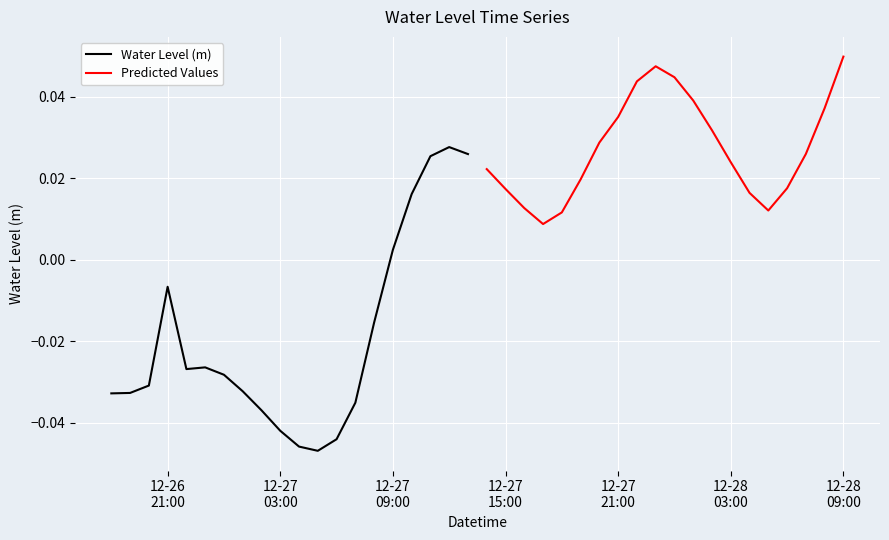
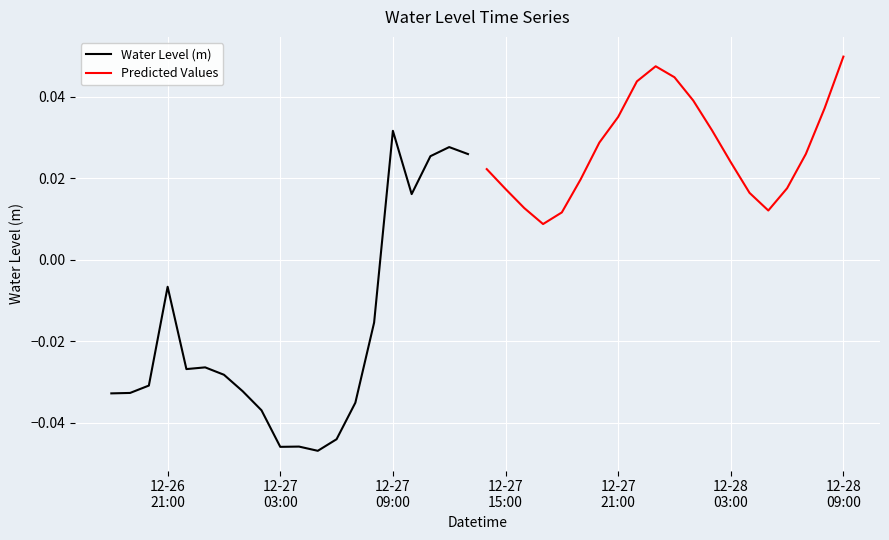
  {
    "Water Level (m)": {
      "12-26 21:00": -0.007,
-     "12-27 03:00": -0.042,
-     "12-27 09:00": 0.002
+     "12-27 03:00": -0.046,
+     "12-27 09:00": 0.032
    },
    "Predicted Values": {
      "12-27 15:00": 0.017,
      "12-27 21:00": 0.035,
      "12-28 03:00": 0.024,
      "12-28 09:00": 0.050
    }
  }
